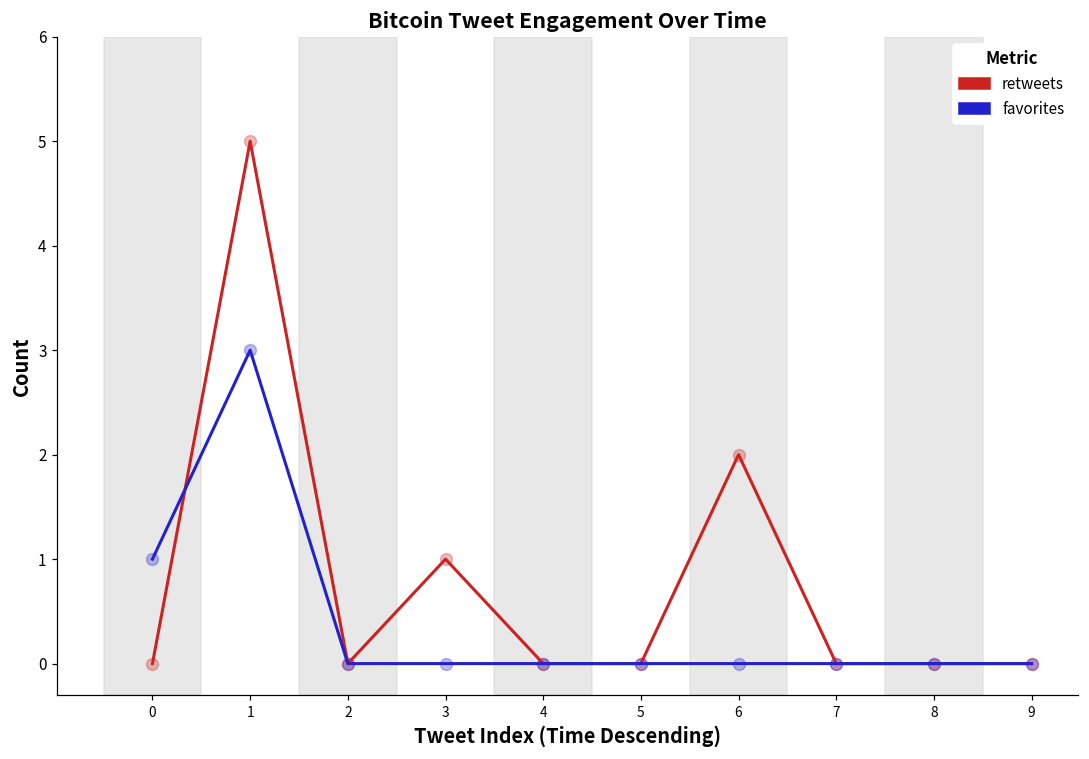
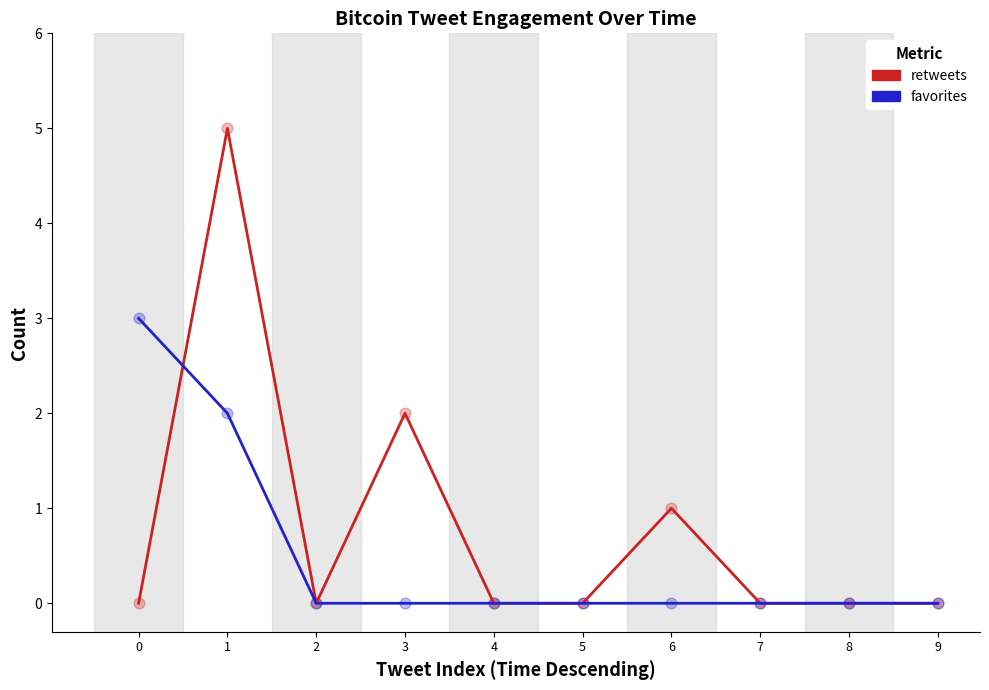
  {
    "retweets": {
      "0": 0,
      "1": 5,
-     "3": 1,
-     "6": 2
+     "3": 2,
+     "6": 1
    },
    "favorites": {
-     "0": 1,
-     "1": 3,
+     "0": 3,
+     "1": 2,
      "3": 0,
      "6": 0
    }
  }
